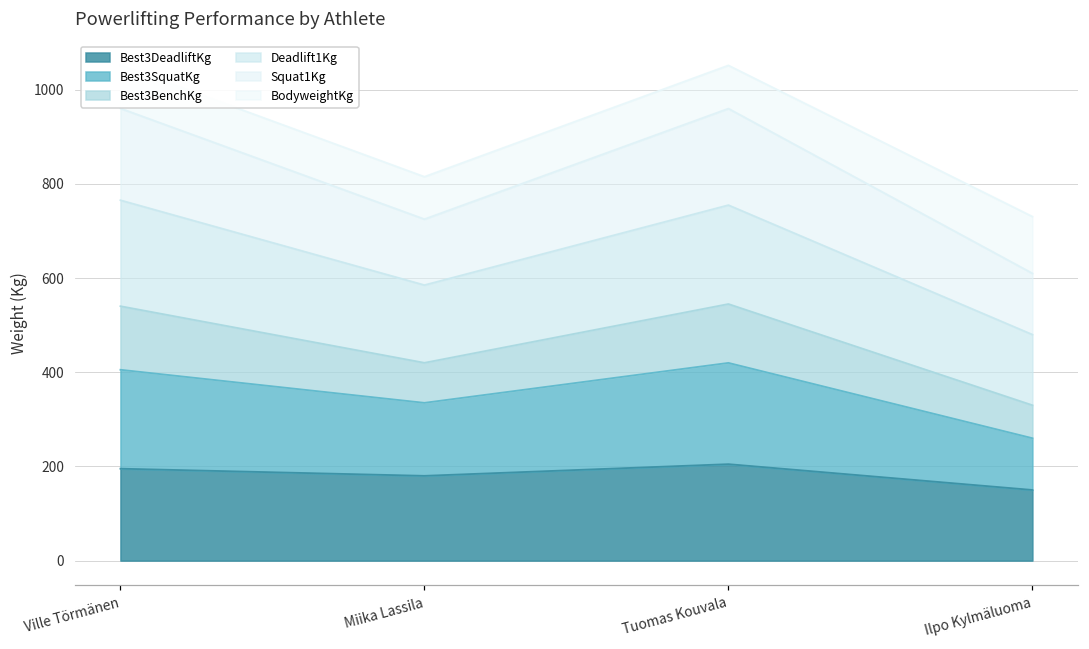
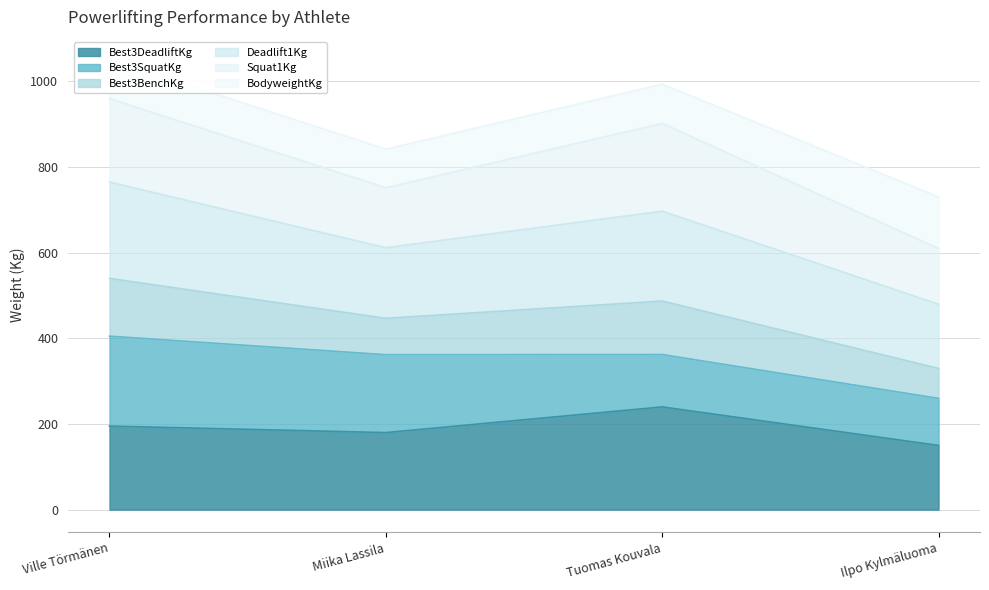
  {
    "Best3DeadliftKg": {
      "Ville Törmänen": 200,
      "Miika Lassila": 180,
-     "Tuomas Kouvala": 200,
+     "Tuomas Kouvala": 240,
      "Ilpo Kylmäluoma": 150
    },
    "Best3SquatKg": {
      "Ville Törmänen": 210,
-     "Miika Lassila": 160,
-     "Tuomas Kouvala": 220,
+     "Miika Lassila": 180,
+     "Tuomas Kouvala": 120,
      "Ilpo Kylmäluoma": 110
    }
  }
